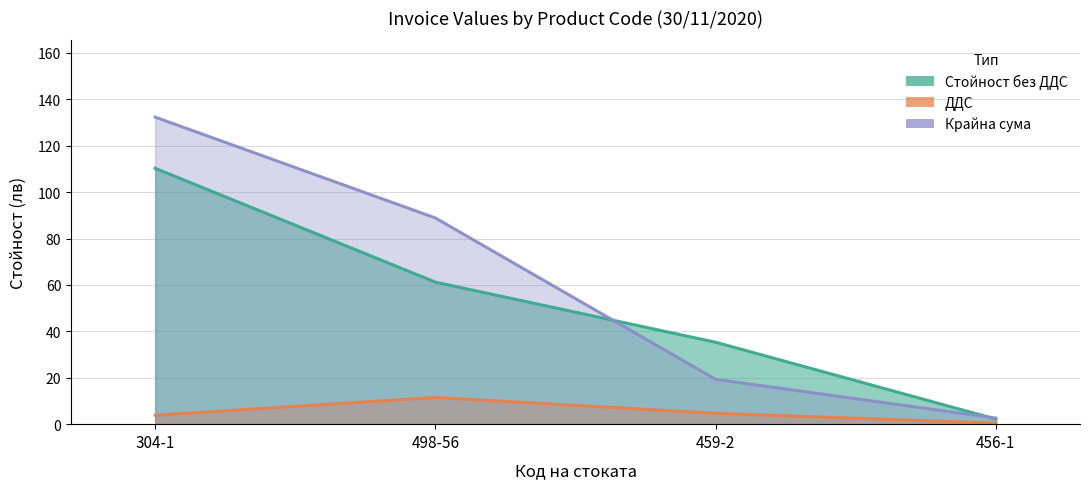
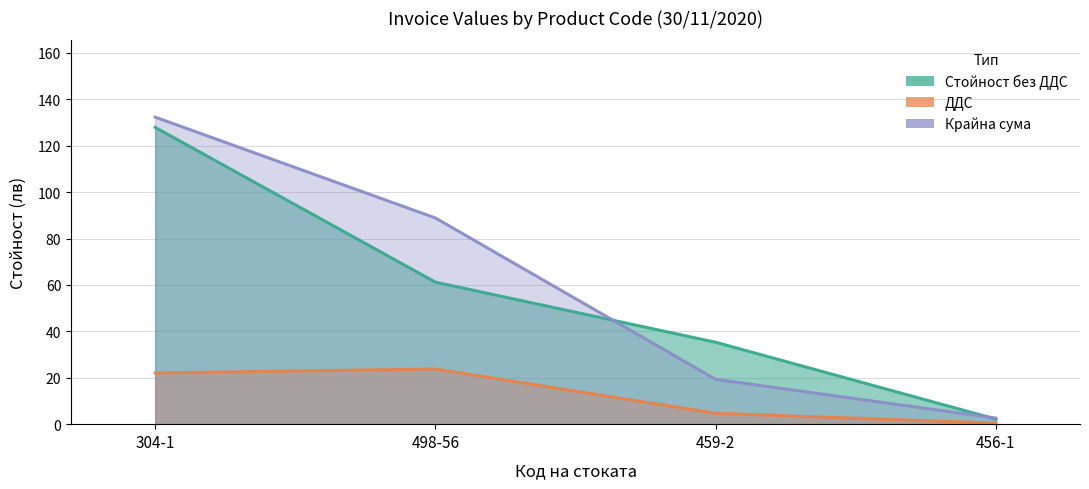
  {
    "Стойност без ДДС": {
-     "304-1": 110,
+     "304-1": 128,
      "498-56": 61,
      "459-2": 35
    },
    "ДДС": {
-     "304-1": 4,
-     "498-56": 12,
+     "304-1": 22,
+     "498-56": 24,
      "459-2": 5,
      "456-1": 0
    },
    "Крайна сума": {
      "304-1": 132,
      "498-56": 89,
      "459-2": 19
    }
  }
